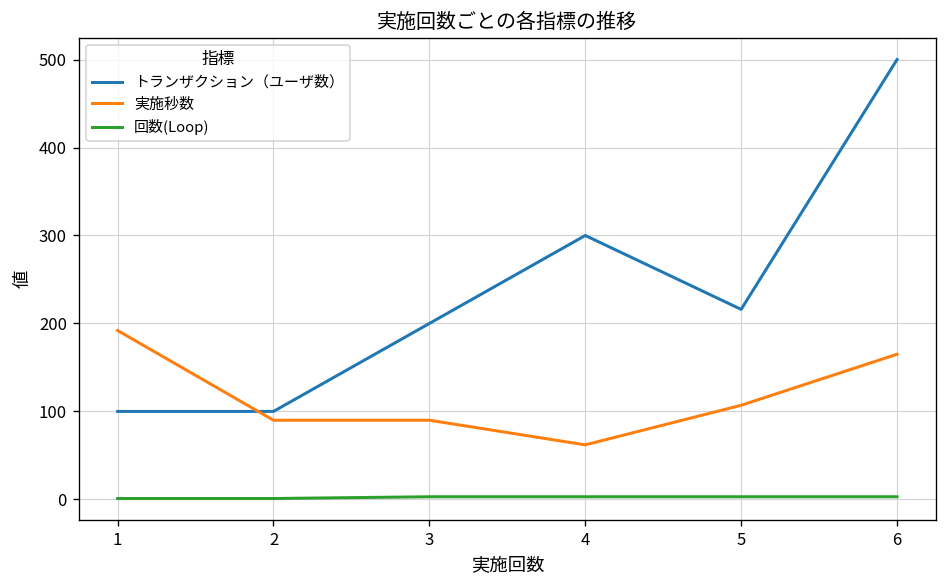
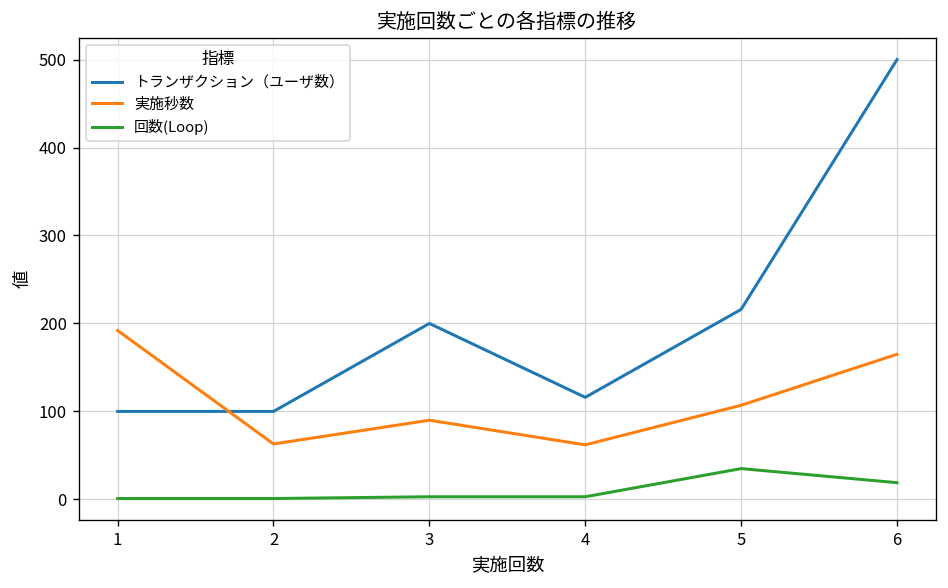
  {
    "トランザクション（ユーザ数）": {
      "1": 100,
      "2": 100,
      "3": 200,
-     "4": 300,
+     "4": 120,
      "5": 220,
      "6": 500
    },
    "実施秒数": {
      "1": 190,
-     "2": 90,
+     "2": 60,
      "3": 90,
      "4": 60,
      "5": 110,
      "6": 170
    },
    "回数(Loop)": {
      "1": 0,
      "2": 0,
      "3": 0,
      "4": 0,
-     "5": 0,
-     "6": 0
+     "5": 40,
+     "6": 20
    }
  }
